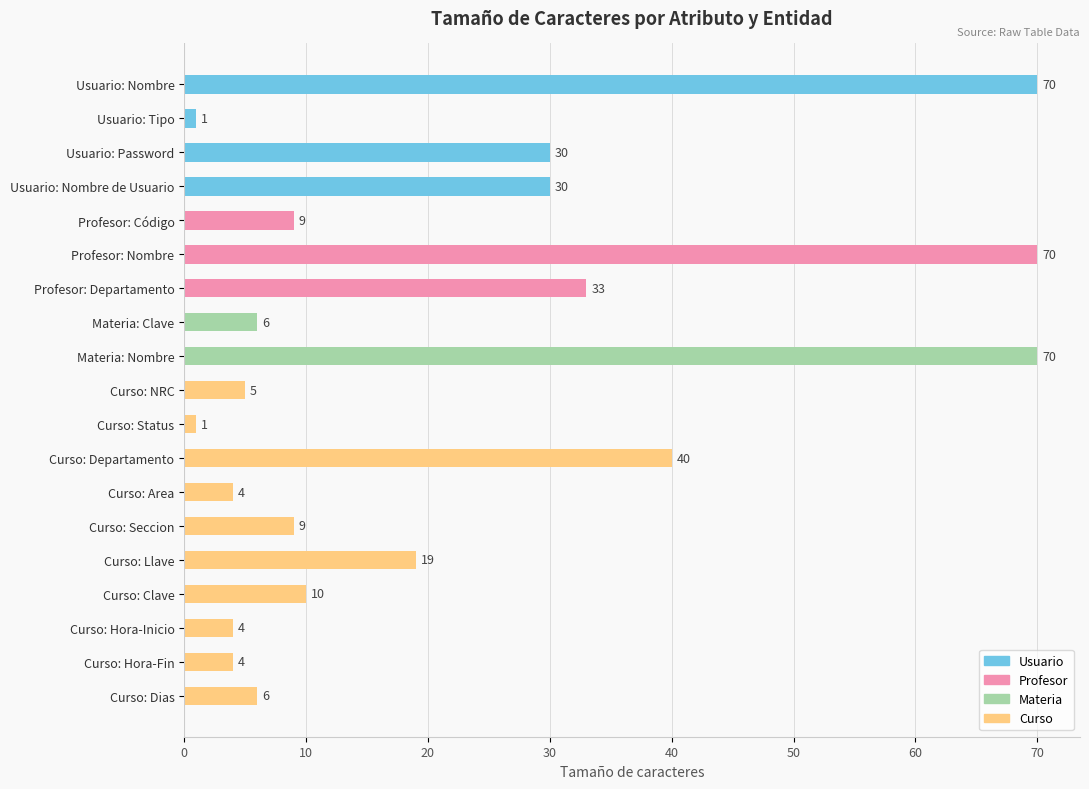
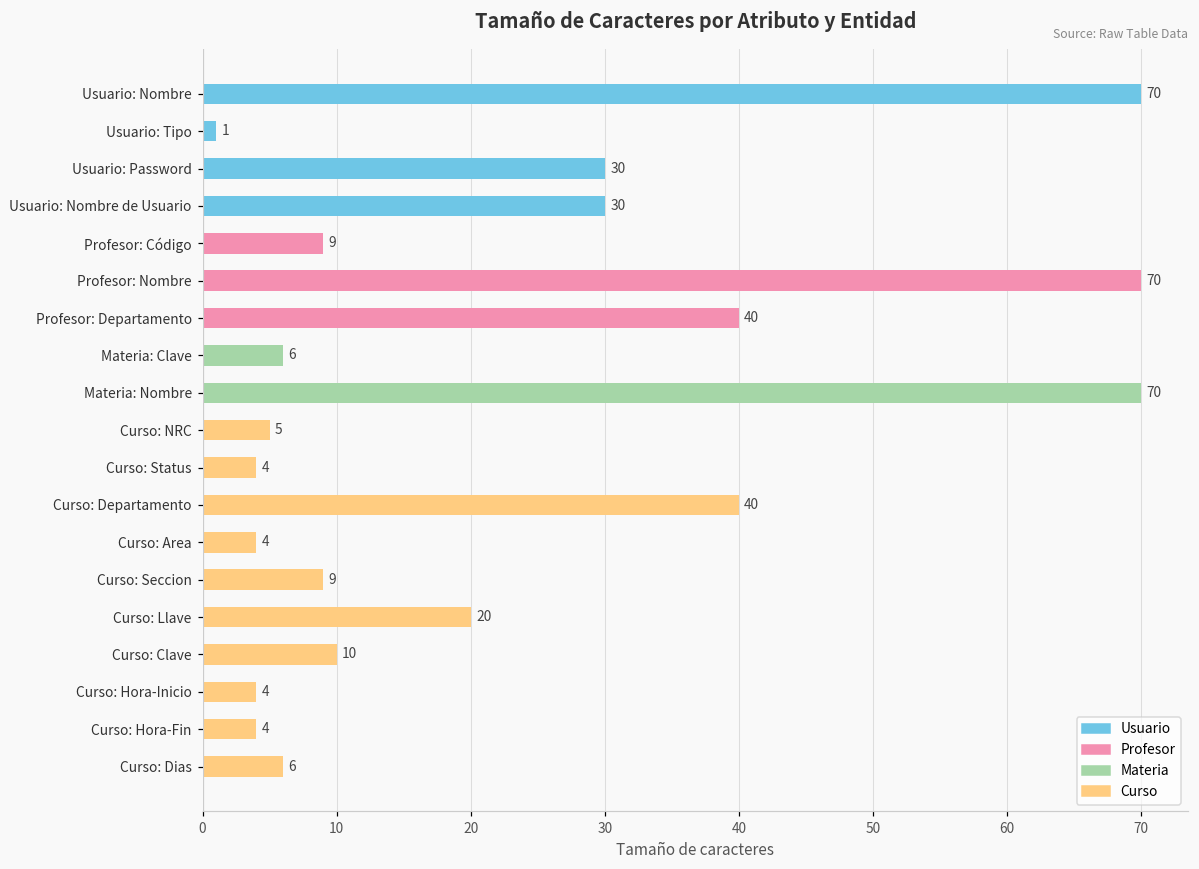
  {
    "Usuario: Nombre": 70,
    "Usuario: Tipo": 1,
    "Usuario: Password": 30,
    "Usuario: Nombre de Usuario": 30,
    "Profesor: Código": 9,
    "Profesor: Nombre": 70,
-   "Profesor: Departamento": 33,
+   "Profesor: Departamento": 40,
    "Materia: Clave": 6,
    "Materia: Nombre": 70,
    "Curso: NRC": 5,
-   "Curso: Status": 1,
+   "Curso: Status": 4,
    "Curso: Departamento": 40,
    "Curso: Area": 4,
    "Curso: Seccion": 9,
-   "Curso: Llave": 19,
+   "Curso: Llave": 20,
    "Curso: Clave": 10,
    "Curso: Hora-Inicio": 4,
    "Curso: Hora-Fin": 4,
    "Curso: Dias": 6
  }
